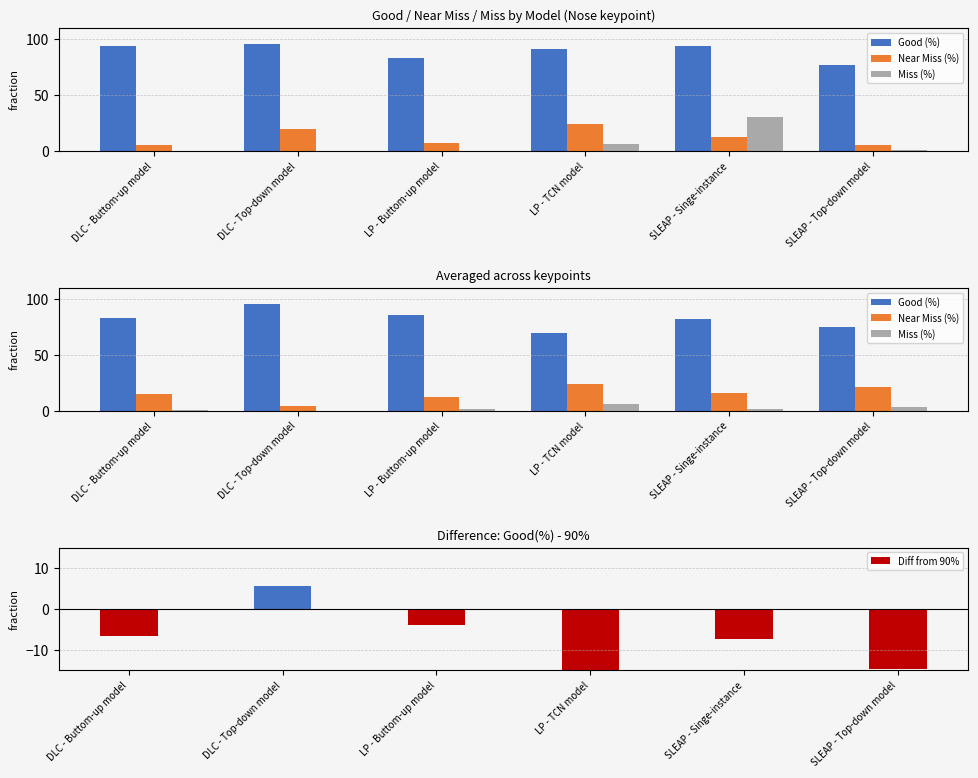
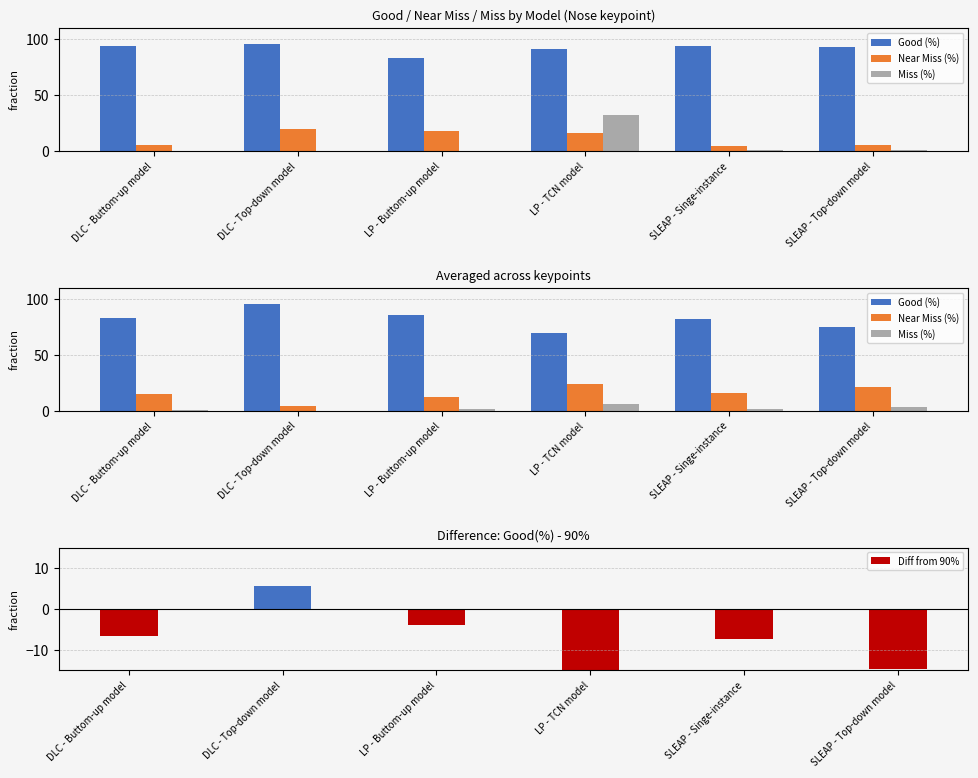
  {
    "Good / Near Miss / Miss by Model (Nose keypoint)": {
      "Good (%)": {
        "DLC - Buttom-up model": 94,
        "DLC - Top-down model": 96,
        "LP - Buttom-up model": 83,
        "LP - TCN model": 92,
        "SLEAP - Singe-instance": 95,
-       "SLEAP - Top-down model": 77
+       "SLEAP - Top-down model": 93
      },
      "Near Miss (%)": {
        "DLC - Buttom-up model": 5,
        "DLC - Top-down model": 20,
-       "LP - Buttom-up model": 7,
-       "LP - TCN model": 25,
-       "SLEAP - Singe-instance": 12,
+       "LP - Buttom-up model": 18,
+       "LP - TCN model": 16,
+       "SLEAP - Singe-instance": 5,
        "SLEAP - Top-down model": 6
      },
      "Miss (%)": {
        "DLC - Buttom-up model": 0,
        "DLC - Top-down model": 0,
        "LP - Buttom-up model": 0,
-       "LP - TCN model": 7,
-       "SLEAP - Singe-instance": 30
+       "LP - TCN model": 33,
+       "SLEAP - Singe-instance": 1
      }
    },
    "Averaged across keypoints": {
      "Good (%)": {
        "DLC - Buttom-up model": 83,
        "DLC - Top-down model": 96,
        "LP - Buttom-up model": 86,
        "LP - TCN model": 70,
        "SLEAP - Singe-instance": 83,
        "SLEAP - Top-down model": 75
      },
      "Near Miss (%)": {
        "DLC - Buttom-up model": 15,
        "DLC - Top-down model": 4,
        "LP - Buttom-up model": 12,
        "LP - TCN model": 24,
        "SLEAP - Singe-instance": 16,
        "SLEAP - Top-down model": 21
      },
      "Miss (%)": {
        "LP - TCN model": 6,
        "SLEAP - Top-down model": 4
      }
    },
    "Difference: Good(%) - 90%": {
      "DLC - Buttom-up model": -7,
      "DLC - Top-down model": 6,
      "LP - Buttom-up model": -4,
      "SLEAP - Singe-instance": -7,
      "SLEAP - Top-down model": -15
    }
  }
